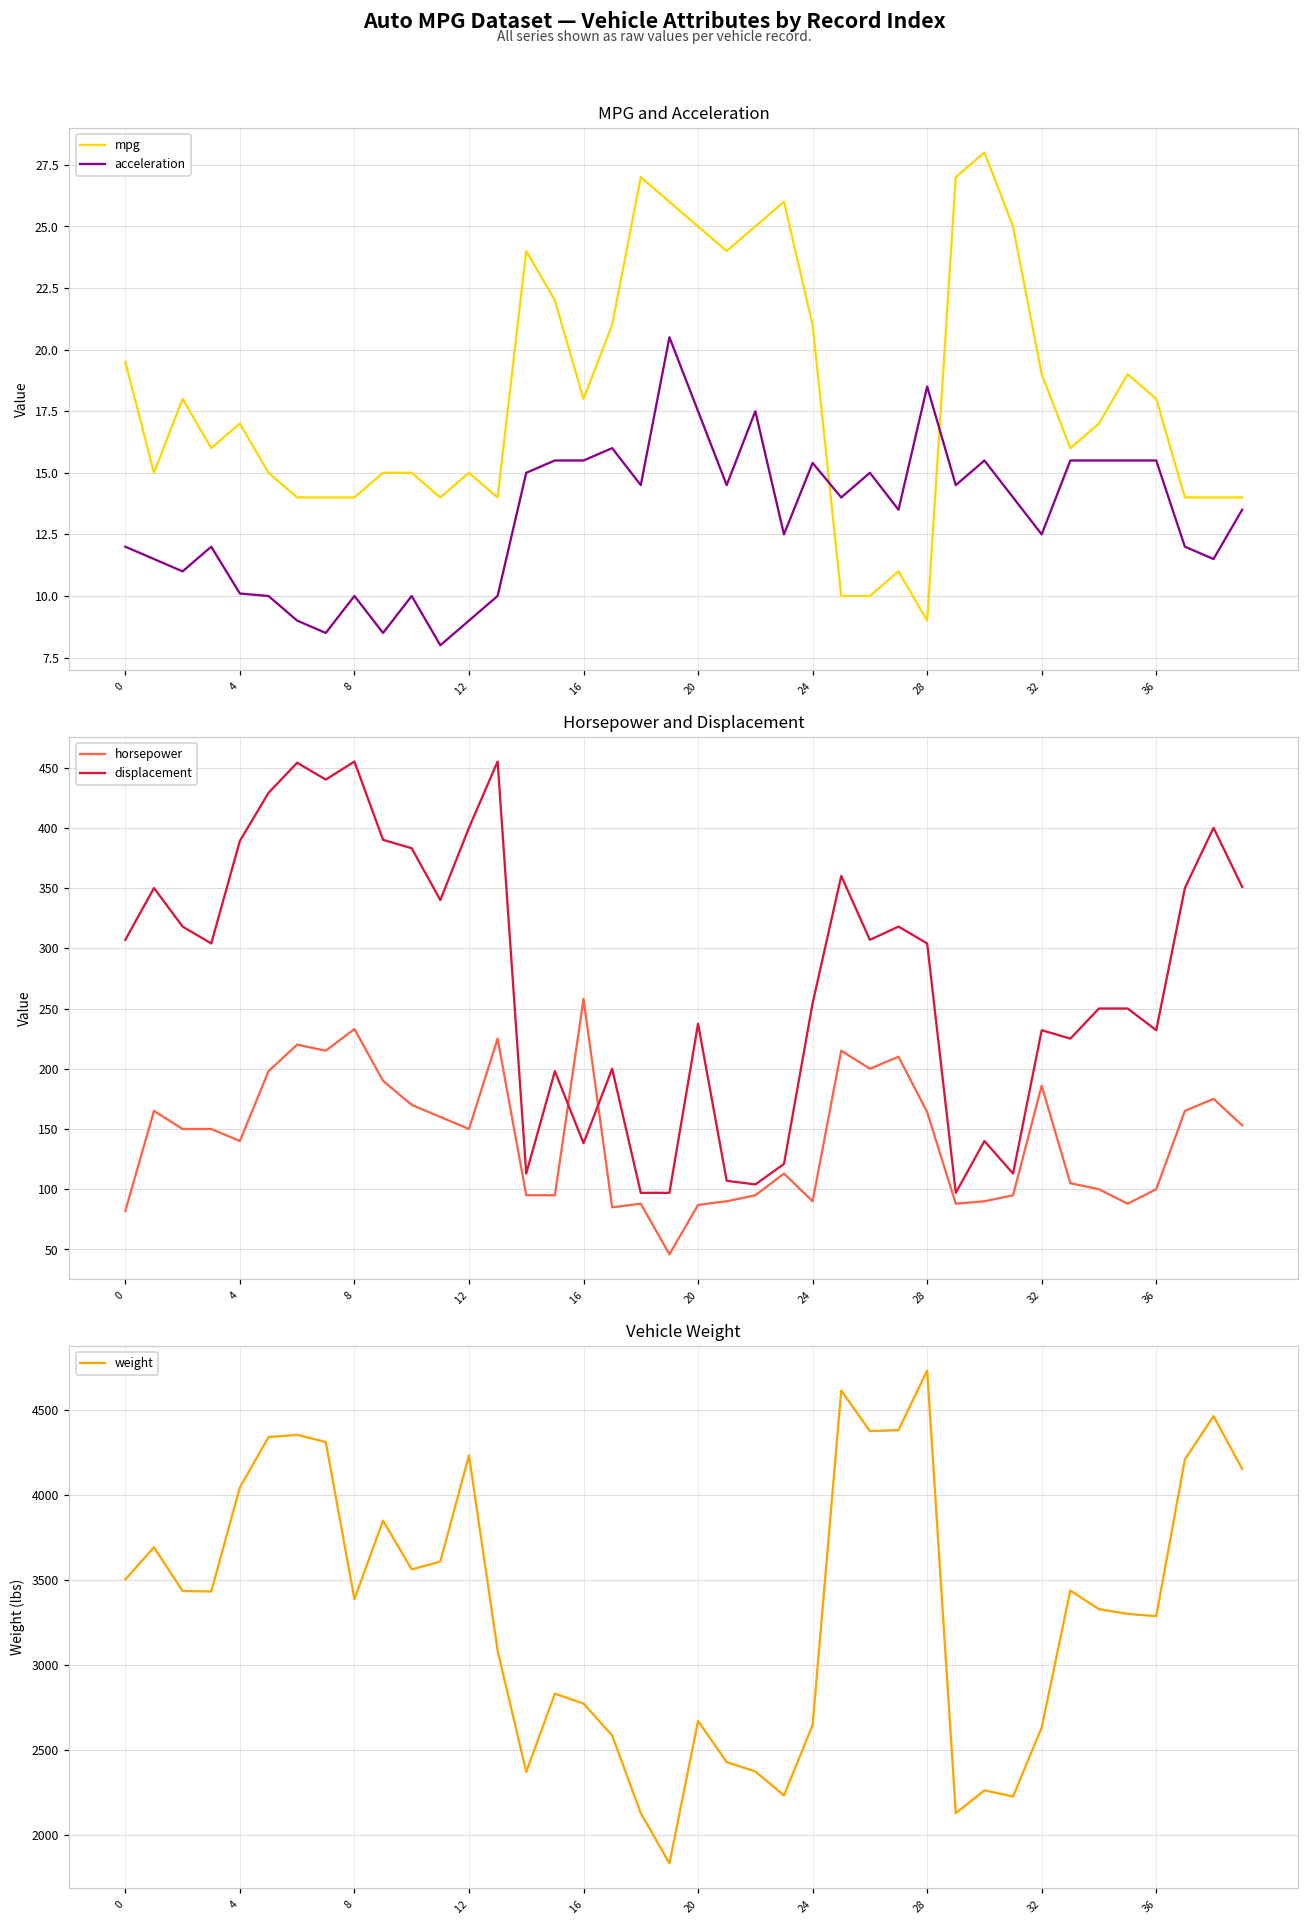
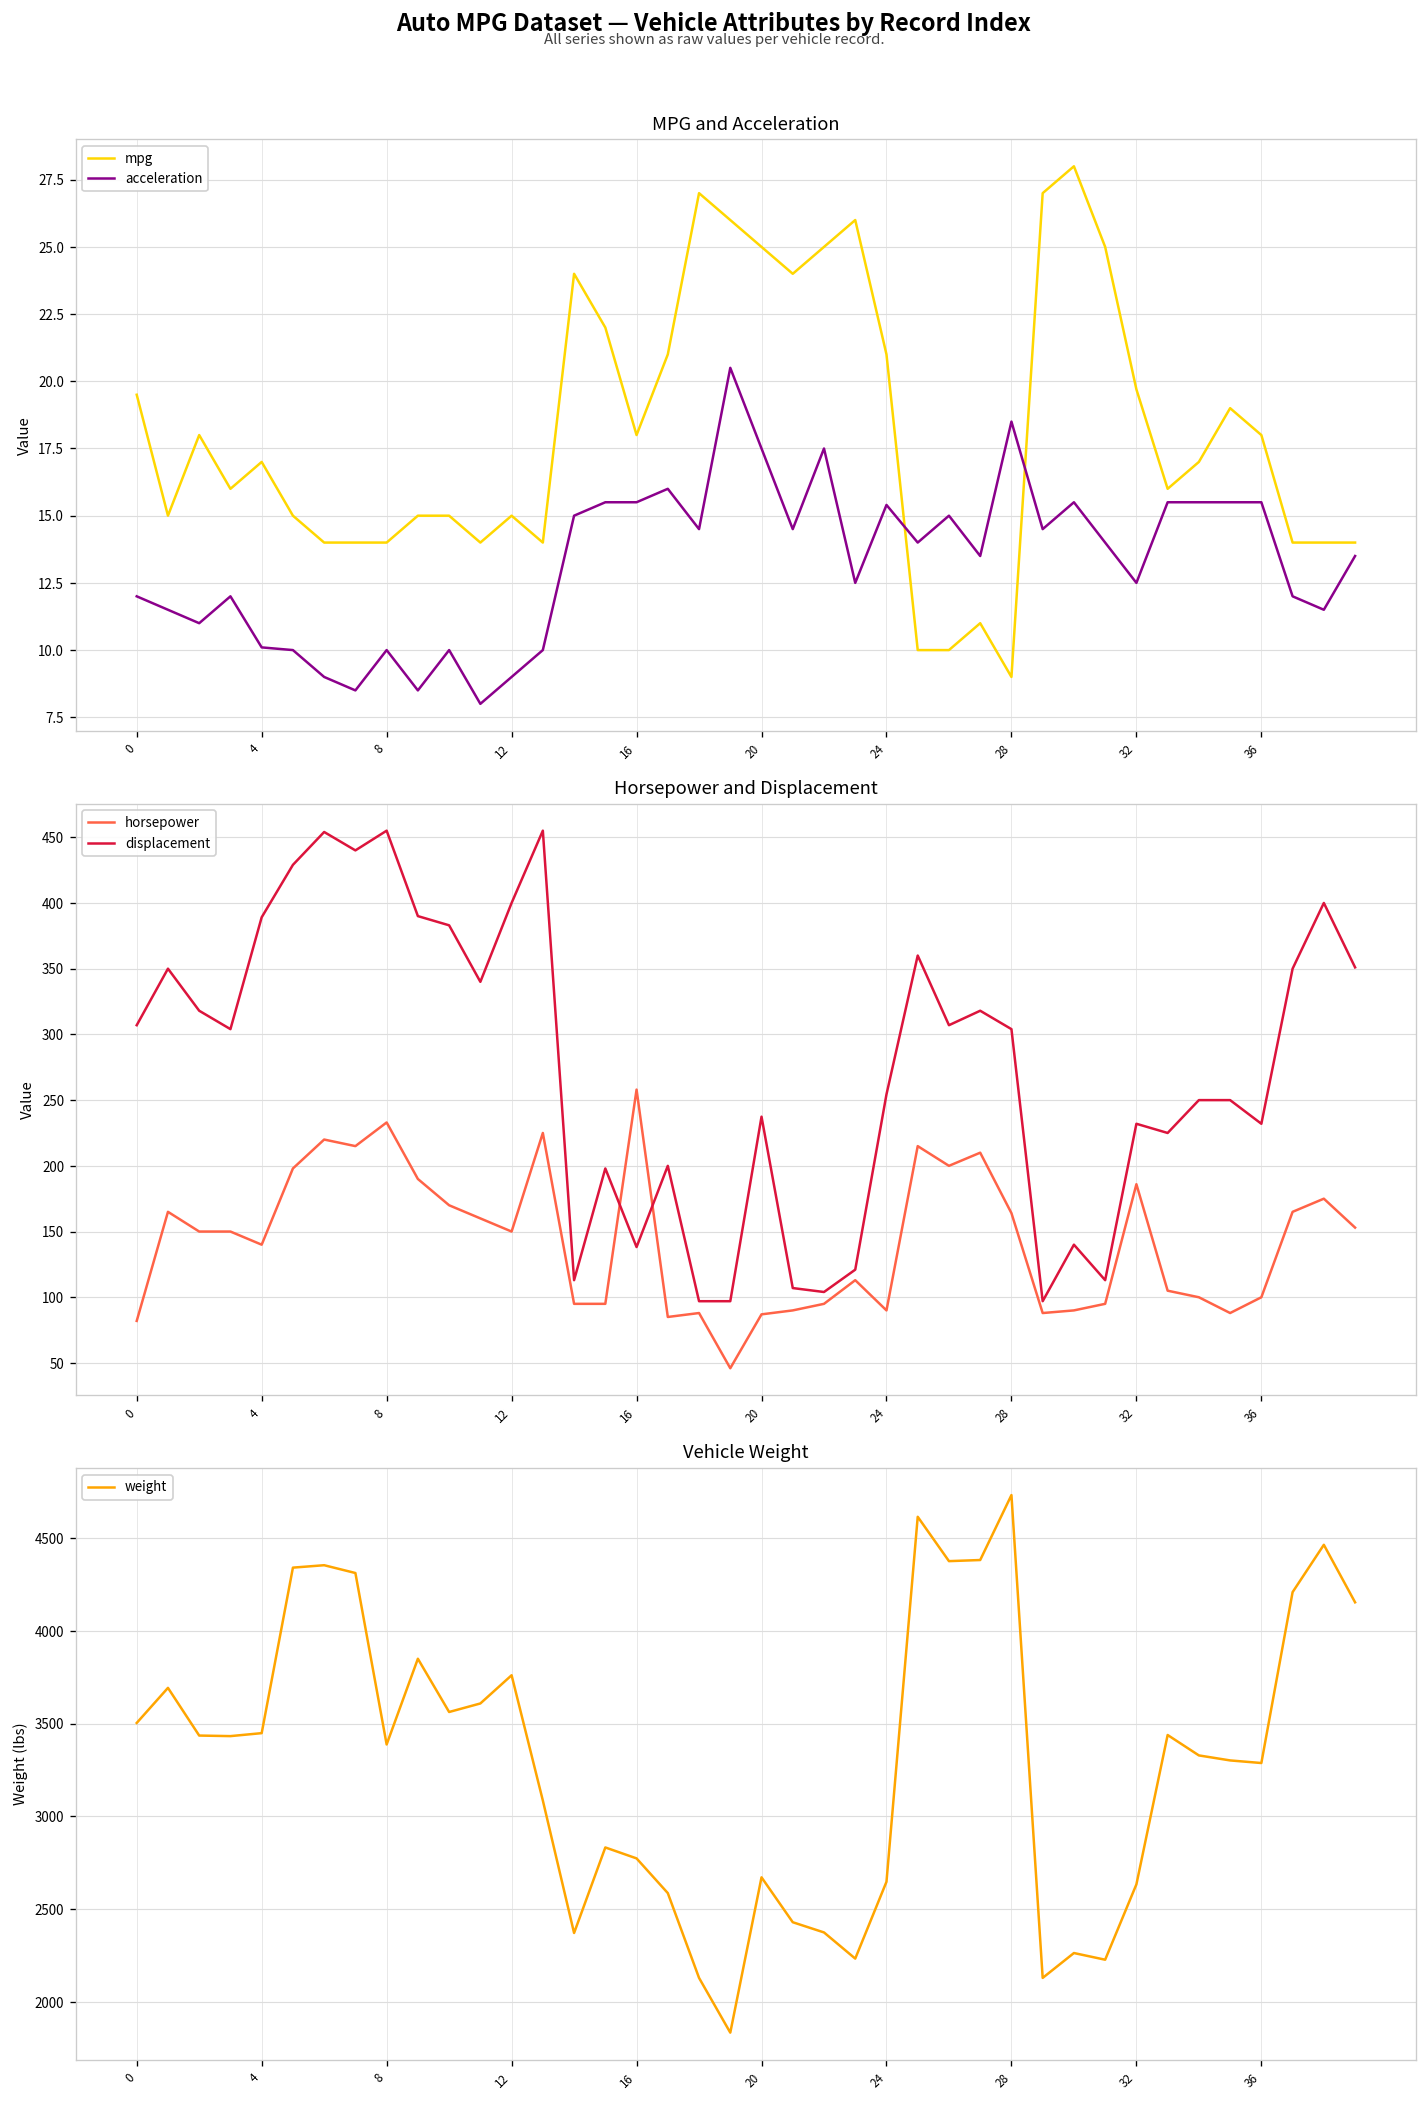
  {
    "MPG and Acceleration": {
      "mpg": {
        "0": 19.5,
        "4": 17.0,
        "8": 14.0,
        "12": 15.0,
        "16": 18.0,
        "20": 25.0,
        "24": 21.0,
        "28": 9.0,
-       "32": 19.0,
+       "32": 19.7,
        "36": 18.0
      },
      "acceleration": {
        "0": 12.0,
        "4": 10.1,
        "8": 10.0,
        "12": 9.0,
        "16": 15.5,
        "20": 17.5,
        "24": 15.4,
        "28": 18.5,
        "32": 12.5,
        "36": 15.5
      }
    },
    "Horsepower and Displacement": {
      "horsepower": {
        "0": 82,
        "4": 140,
        "8": 233,
        "12": 150,
        "16": 258,
        "20": 87,
        "24": 90,
        "28": 164,
        "32": 186,
        "36": 100
      },
      "displacement": {
        "0": 307,
        "4": 389,
        "8": 455,
        "12": 400,
        "16": 138,
        "20": 237,
        "24": 254,
        "28": 304,
        "32": 232,
        "36": 232
      }
    },
    "Vehicle Weight": {
      "0": 3500,
-     "4": 4050,
+     "4": 3450,
      "8": 3390,
-     "12": 4230,
+     "12": 3760,
      "16": 2770,
      "20": 2670,
      "24": 2650,
      "28": 4730,
      "32": 2630,
      "36": 3290
    }
  }
